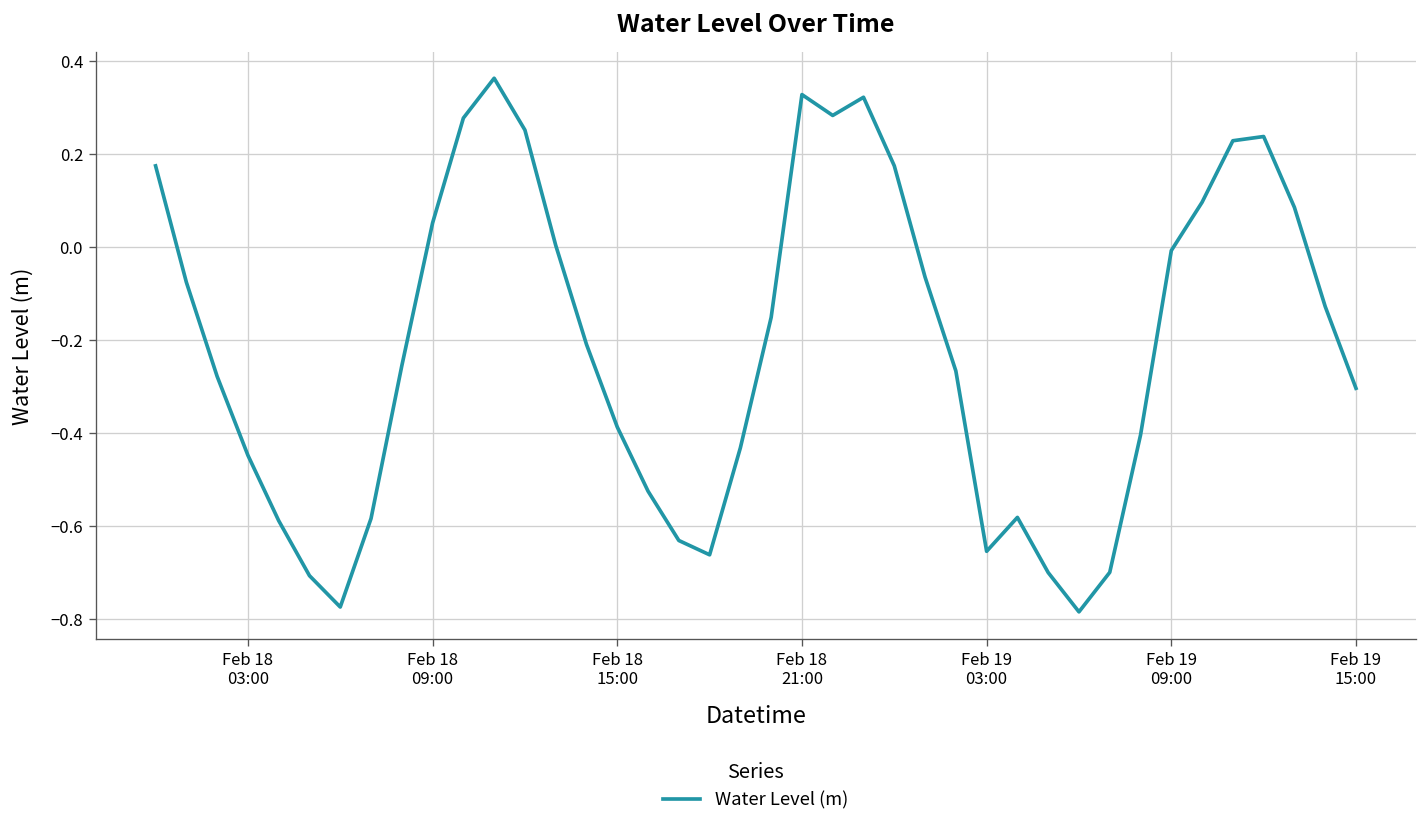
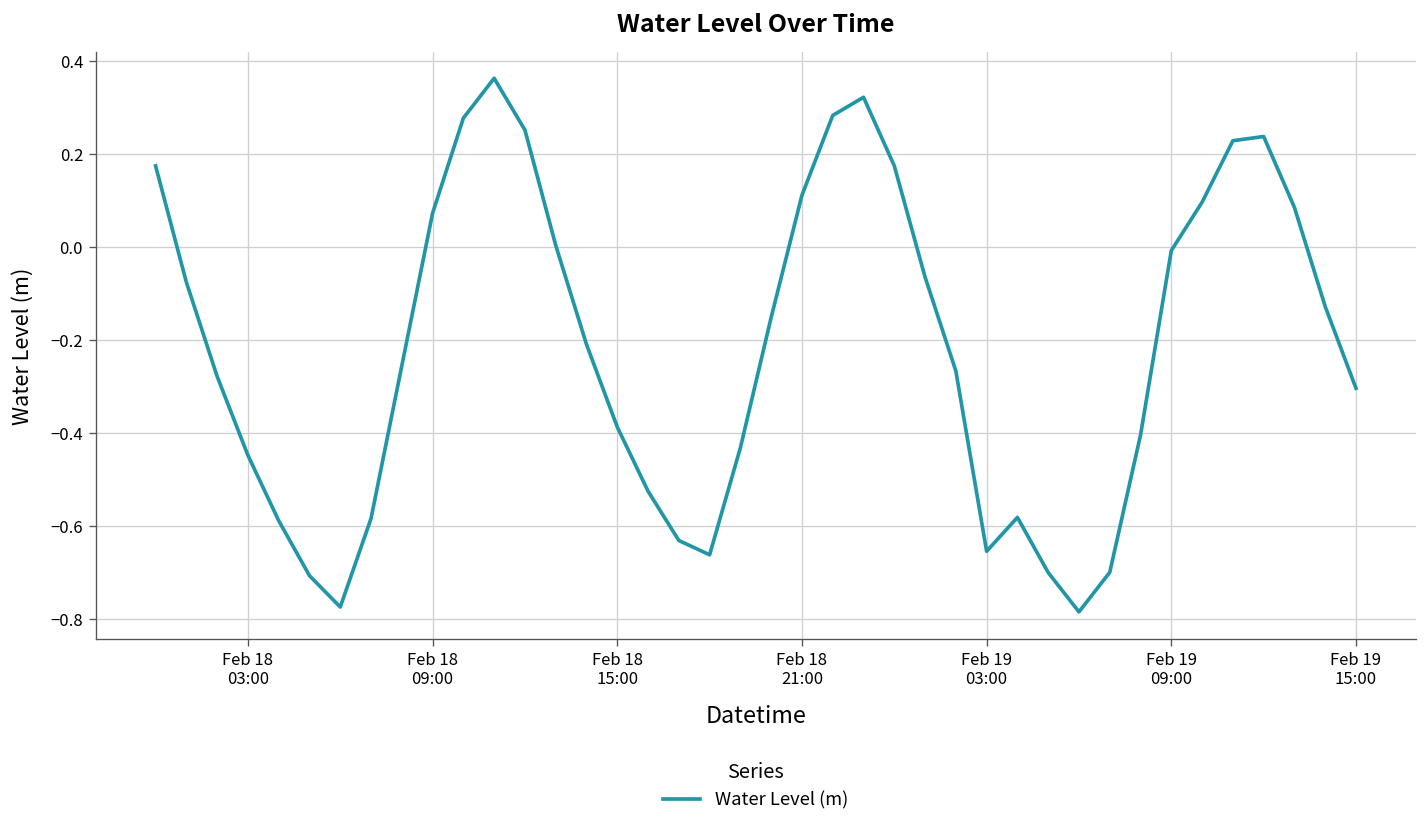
  {
    "Feb 18 03:00": -0.45,
-   "Feb 18 09:00": 0.05,
+   "Feb 18 09:00": 0.07,
    "Feb 18 15:00": -0.39,
-   "Feb 18 21:00": 0.33,
+   "Feb 18 21:00": 0.11,
    "Feb 19 03:00": -0.65,
    "Feb 19 09:00": -0.01,
    "Feb 19 15:00": -0.30
  }
